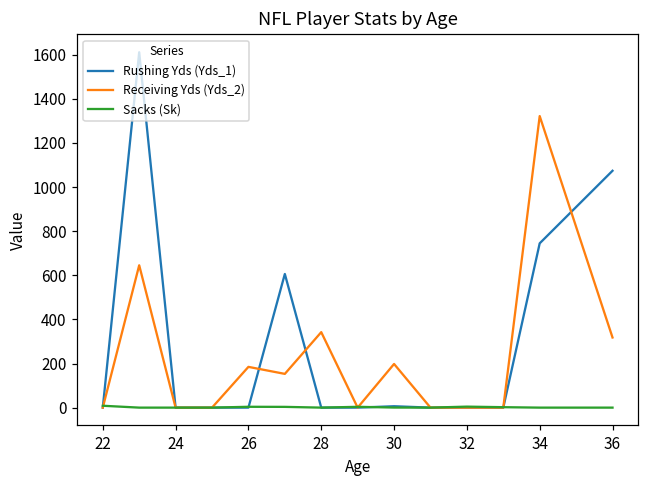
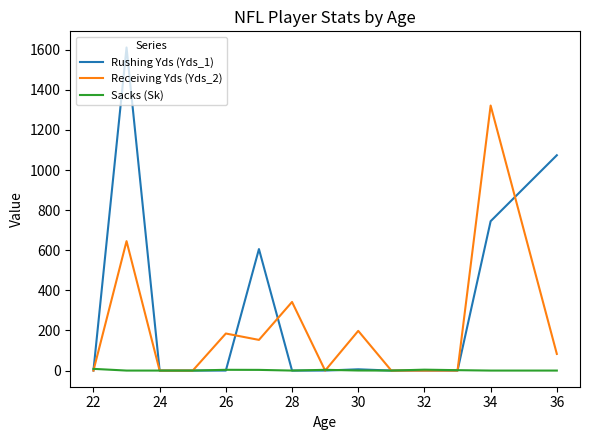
  {
    "Rushing Yds (Yds_1)": {
      "34": 750,
      "36": 1070
    },
    "Receiving Yds (Yds_2)": {
      "26": 180,
      "28": 340,
      "30": 200,
      "34": 1320,
-     "36": 320
+     "36": 80
    },
    "Sacks (Sk)": {
      "34": 0,
      "36": 0
    }
  }
